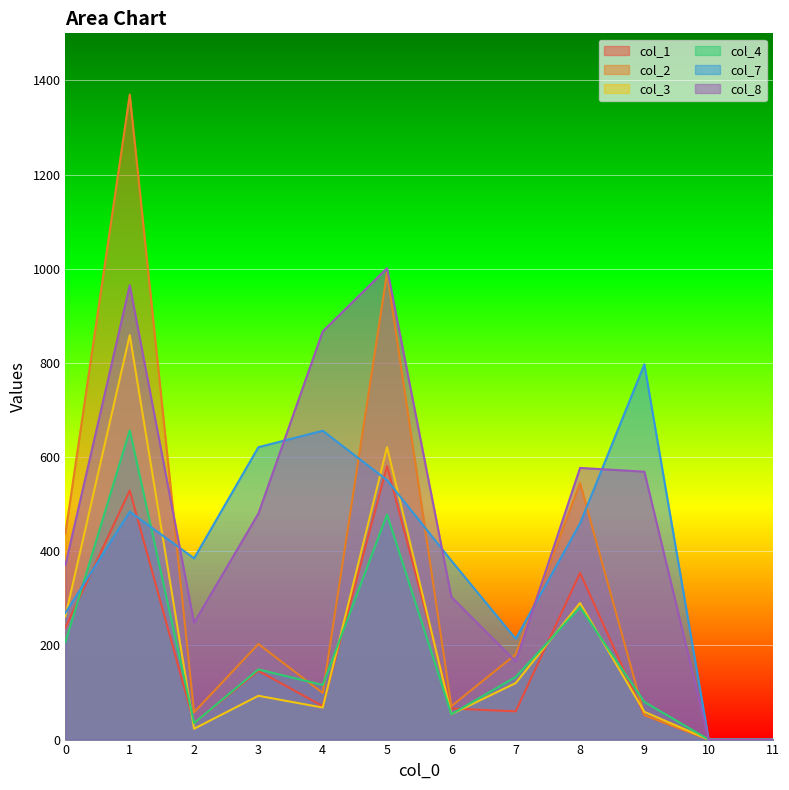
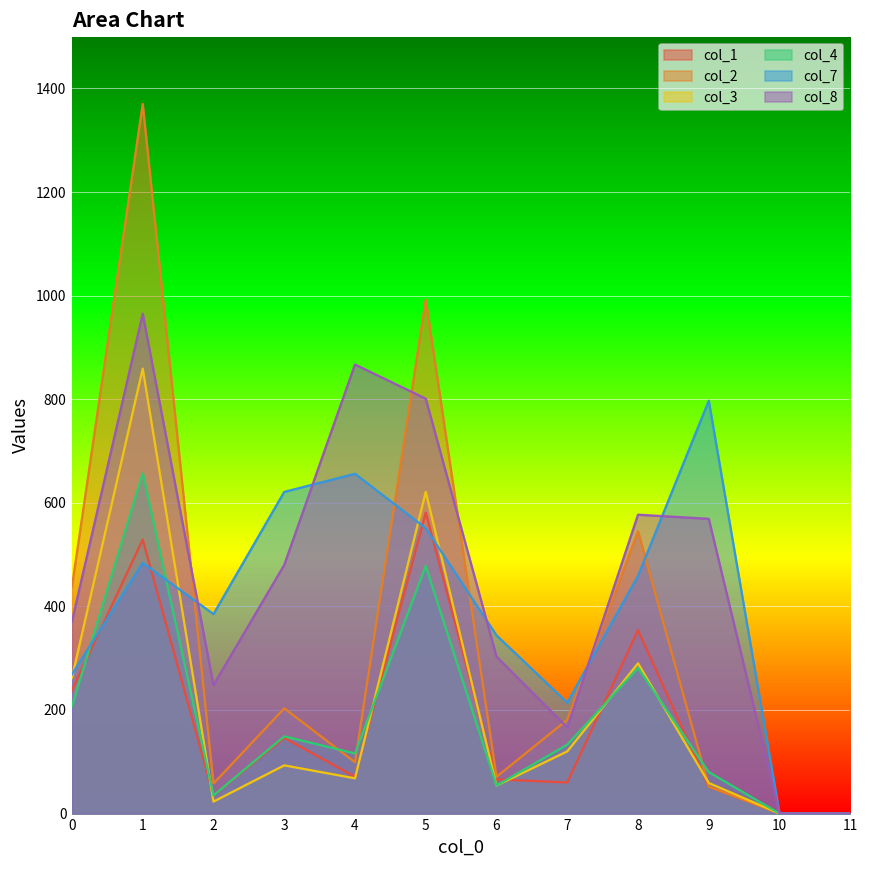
  {
    "col_4": {
      "0": 210,
      "1": 660,
      "4": 120,
      "5": 480,
      "7": 130,
      "8": 280,
      "9": 80
    },
    "col_7": {
      "0": 270,
      "1": 480,
      "2": 390,
      "3": 620,
      "4": 660,
      "5": 550,
-     "6": 380,
+     "6": 340,
      "7": 210,
      "8": 460,
      "9": 800
    },
    "col_8": {
      "0": 370,
      "1": 970,
      "2": 250,
      "3": 480,
      "4": 870,
-     "5": 1000,
+     "5": 800,
      "6": 300,
      "7": 170,
      "8": 580,
      "9": 570
    }
  }
